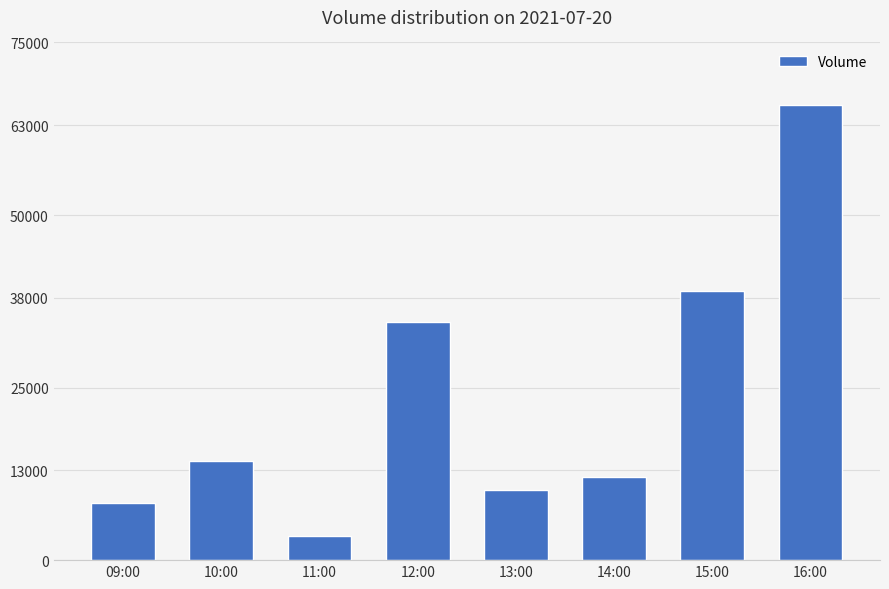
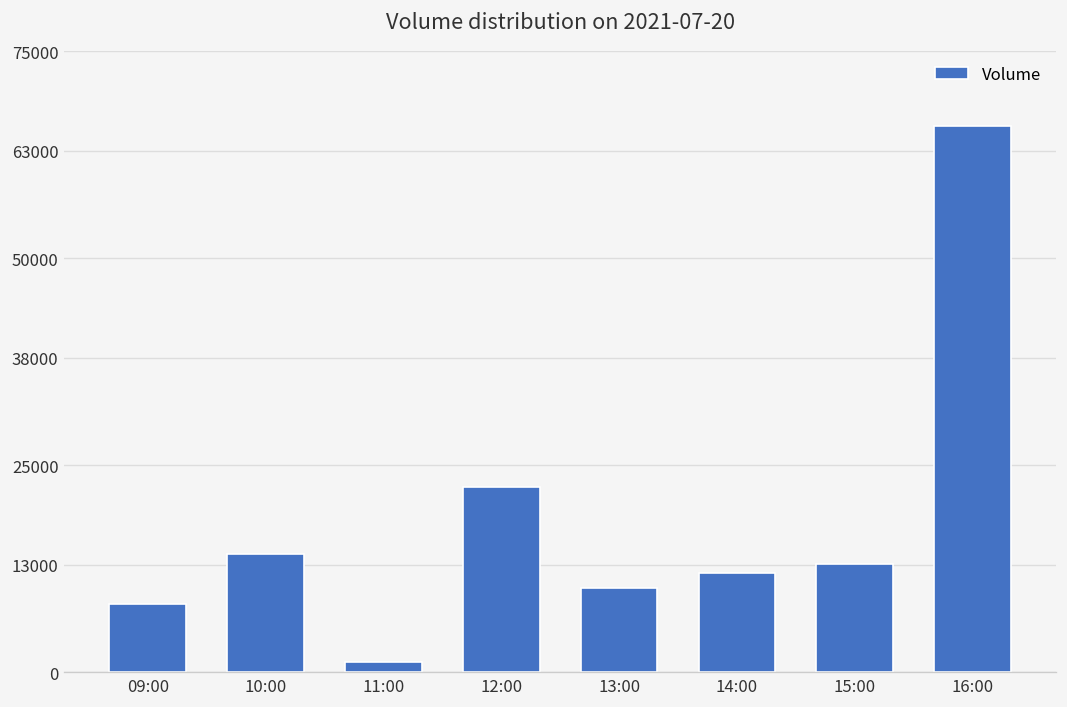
  {
    "09:00": 8000,
    "10:00": 14000,
-   "11:00": 4000,
-   "12:00": 35000,
+   "11:00": 1000,
+   "12:00": 22000,
    "13:00": 10000,
    "14:00": 12000,
-   "15:00": 39000,
+   "15:00": 13000,
    "16:00": 66000
  }
